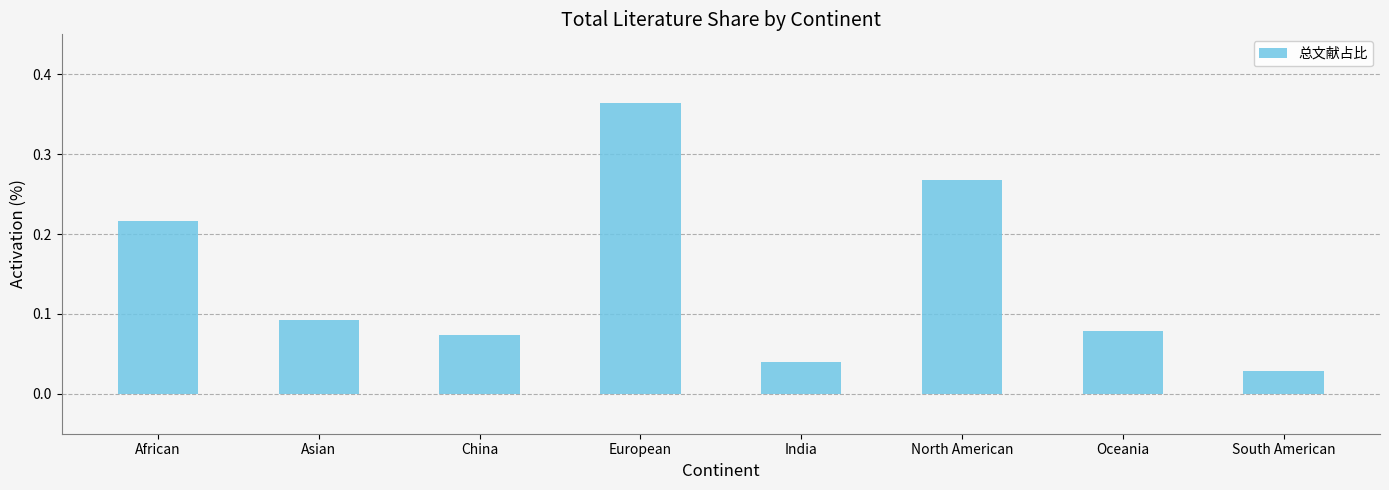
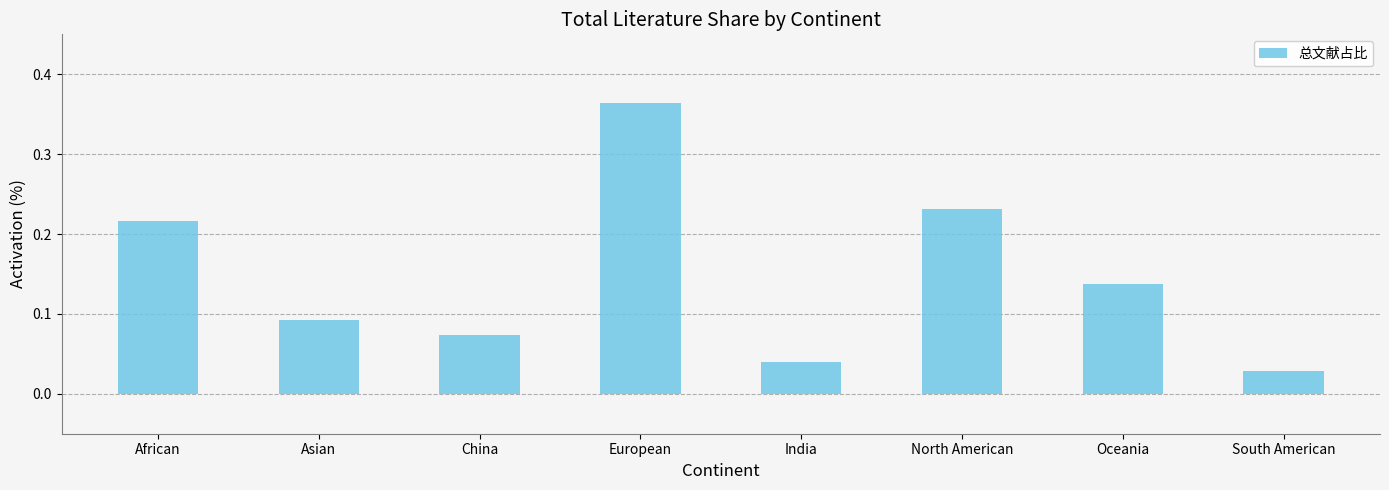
  {
    "African": 0.22,
    "Asian": 0.09,
    "China": 0.07,
    "European": 0.36,
    "India": 0.04,
-   "North American": 0.27,
-   "Oceania": 0.08,
+   "North American": 0.23,
+   "Oceania": 0.14,
    "South American": 0.03
  }
